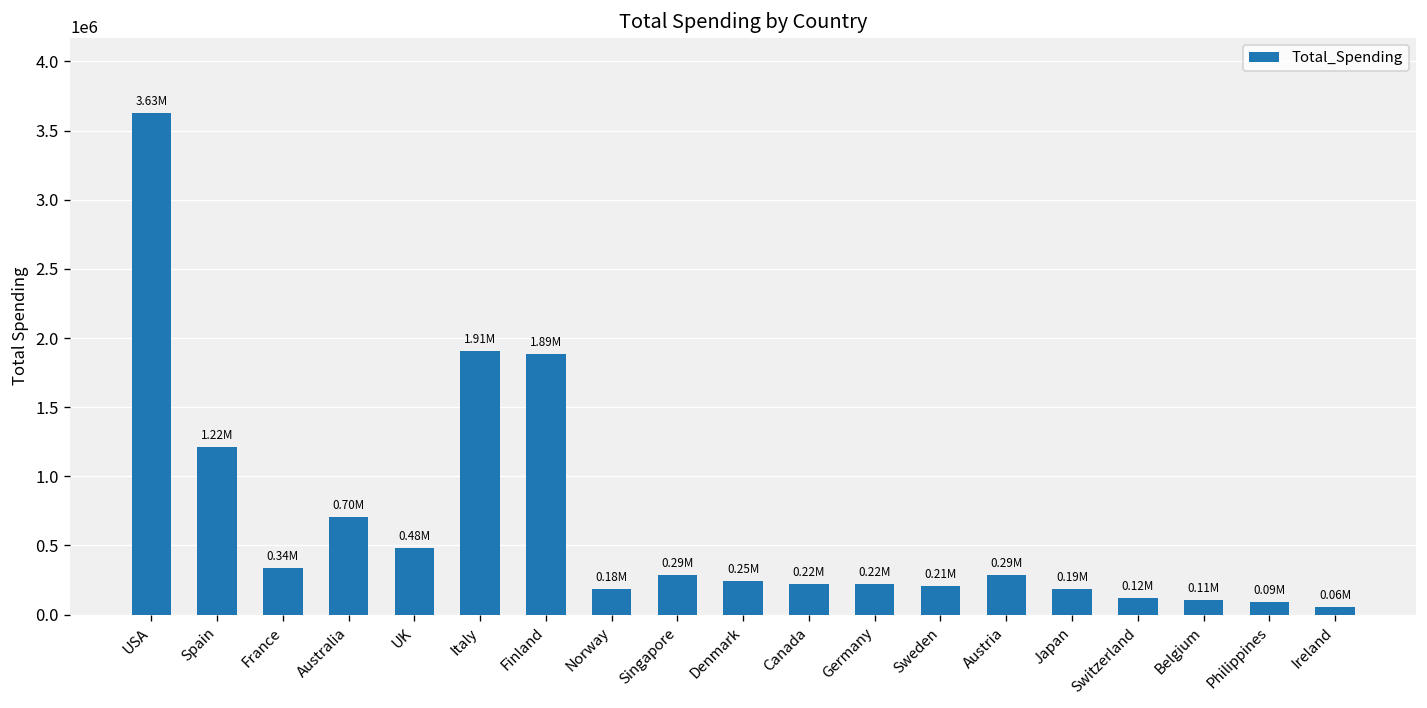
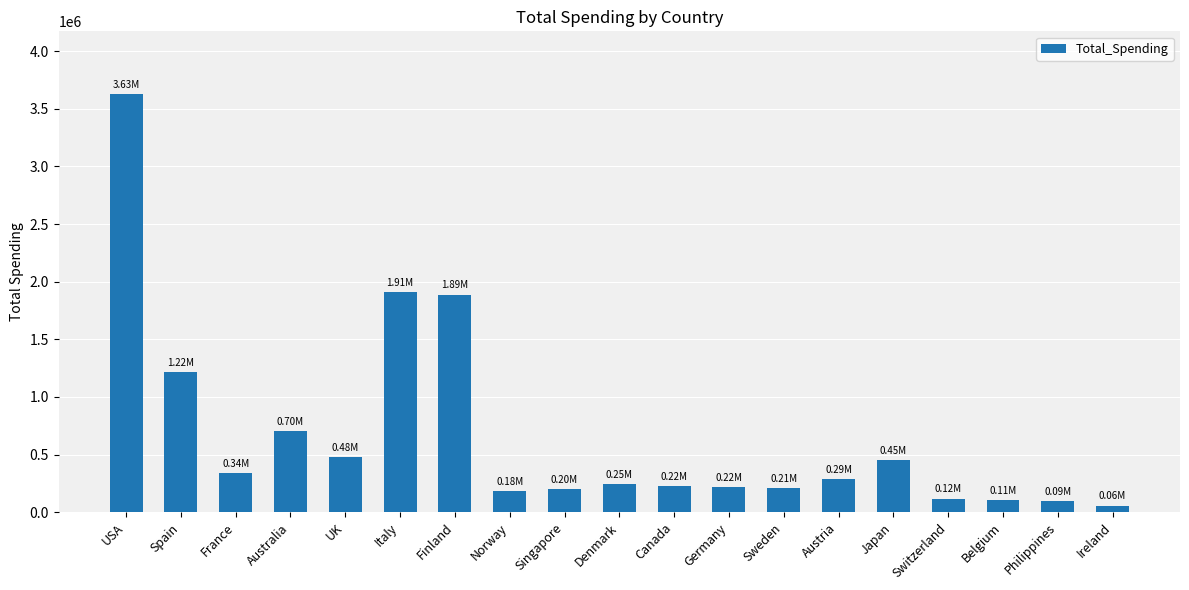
  {
    "USA": "3.63M",
    "Spain": "1.22M",
    "France": "0.34M",
    "Australia": "0.70M",
    "UK": "0.48M",
    "Italy": "1.91M",
    "Finland": "1.89M",
    "Norway": "0.18M",
-   "Singapore": "0.29M",
+   "Singapore": "0.20M",
    "Denmark": "0.25M",
    "Canada": "0.22M",
    "Germany": "0.22M",
    "Sweden": "0.21M",
    "Austria": "0.29M",
-   "Japan": "0.19M",
+   "Japan": "0.45M",
    "Switzerland": "0.12M",
    "Belgium": "0.11M",
    "Philippines": "0.09M",
    "Ireland": "0.06M"
  }
